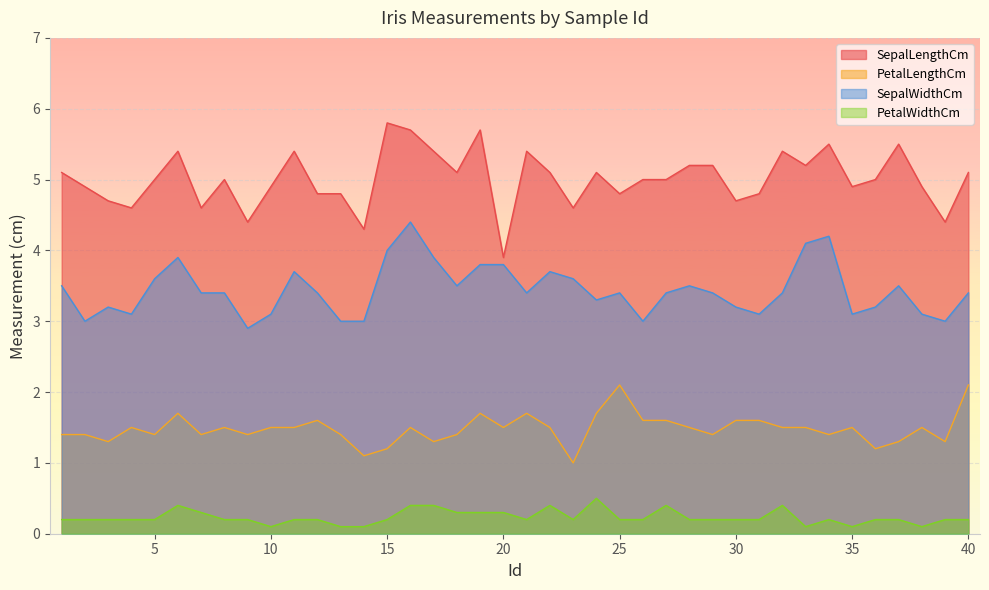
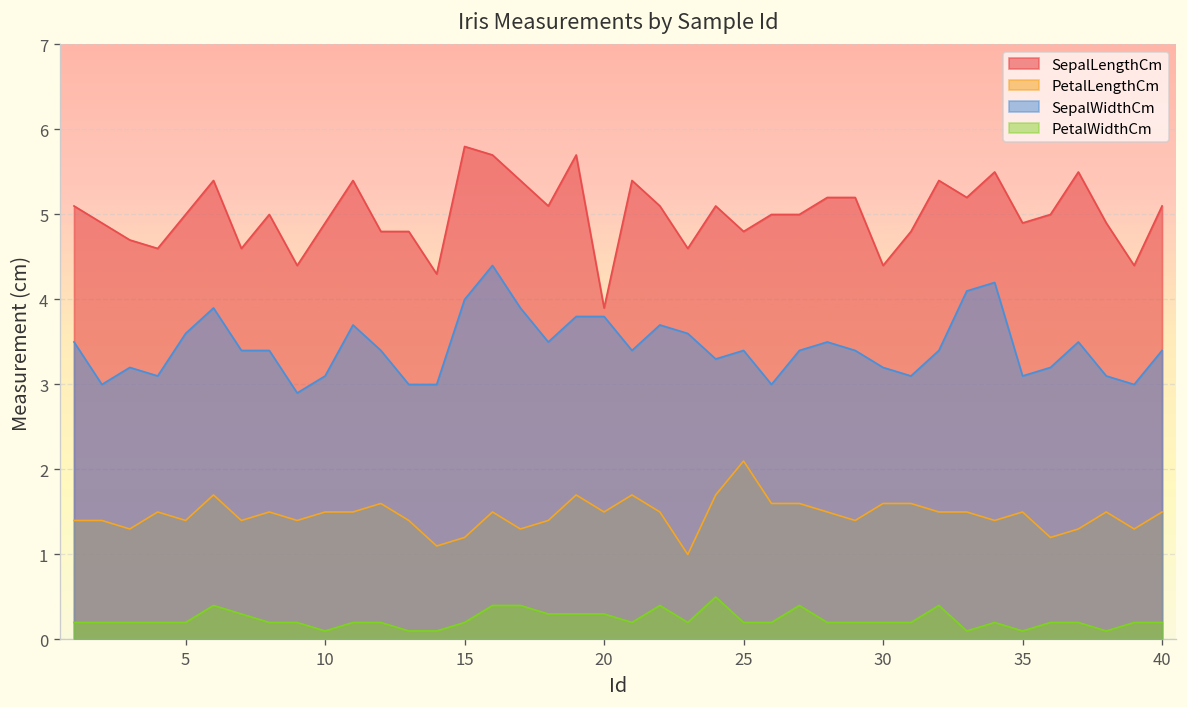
  {
    "SepalLengthCm": {
      "5": 5.0,
      "10": 4.9,
      "15": 5.8,
      "20": 3.9,
      "25": 4.8,
-     "30": 4.7,
+     "30": 4.4,
      "35": 4.9,
      "40": 5.1
    },
    "PetalLengthCm": {
      "5": 1.4,
      "10": 1.5,
      "15": 1.2,
      "20": 1.5,
      "25": 2.1,
      "30": 1.6,
      "35": 1.5,
-     "40": 2.1
+     "40": 1.5
    },
    "SepalWidthCm": {
      "5": 3.6,
      "10": 3.1,
      "15": 4.0,
      "20": 3.8,
      "25": 3.4,
      "30": 3.2,
      "35": 3.1,
      "40": 3.4
    },
    "PetalWidthCm": {
      "5": 0.2,
      "10": 0.1,
      "15": 0.2,
      "20": 0.3,
      "25": 0.2,
      "30": 0.2,
      "35": 0.1,
      "40": 0.2
    }
  }
